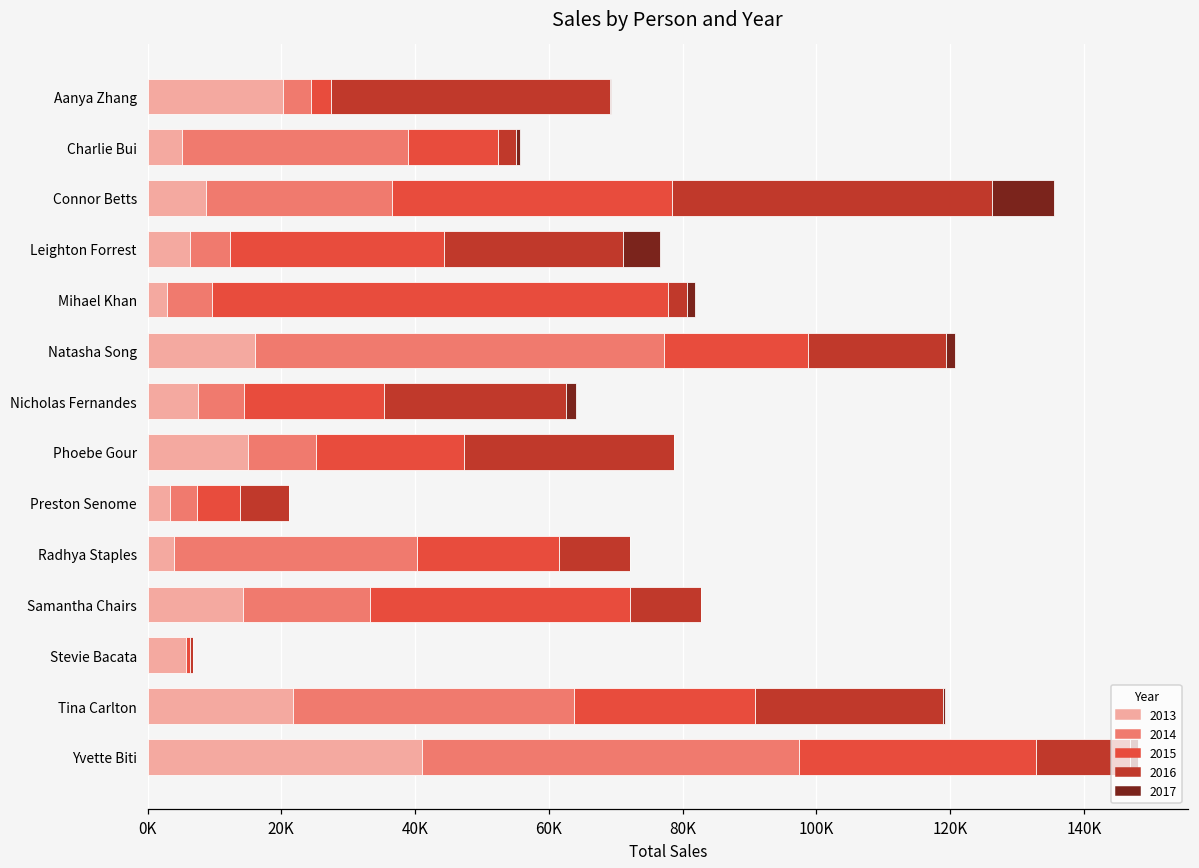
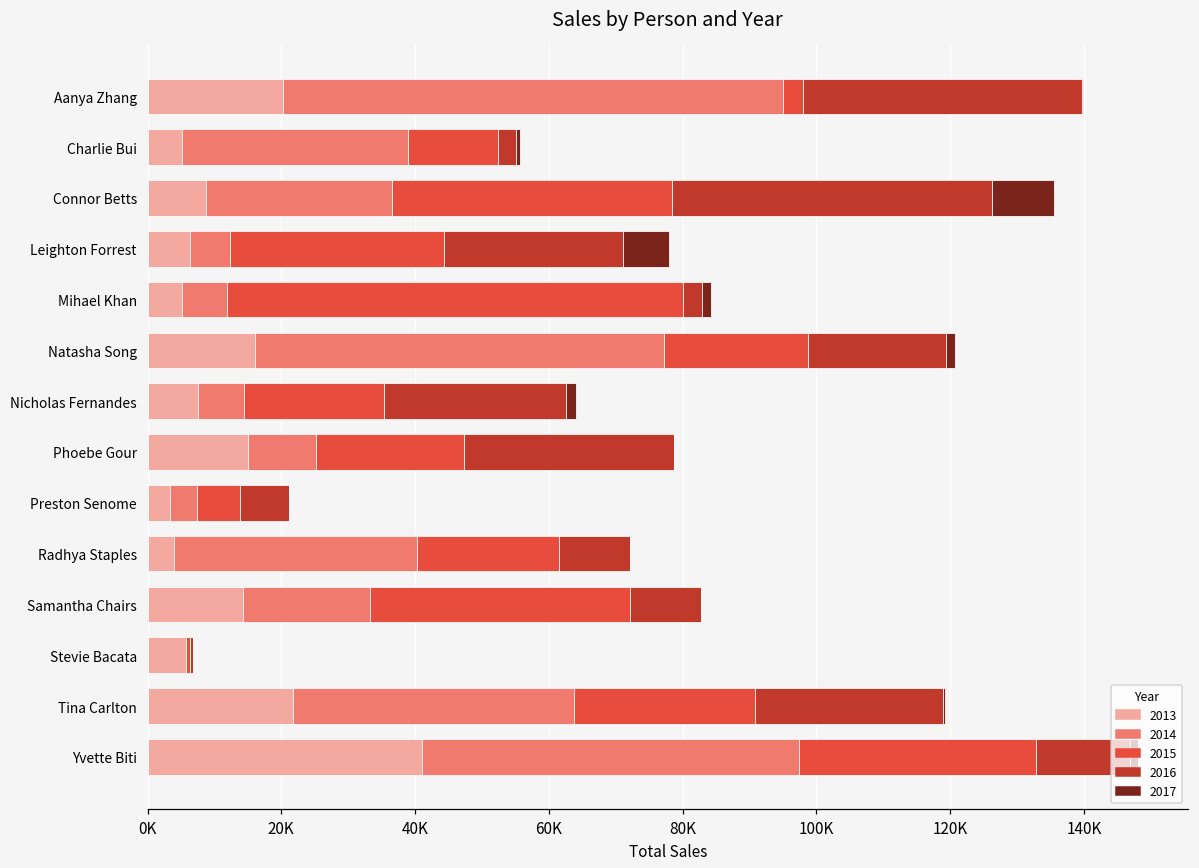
  {
    "2013": {
      "Aanya Zhang": 20000,
      "Charlie Bui": 5000,
      "Connor Betts": 9000,
      "Leighton Forrest": 6000,
-     "Mihael Khan": 3000,
+     "Mihael Khan": 5000,
      "Natasha Song": 16000,
      "Nicholas Fernandes": 8000,
      "Phoebe Gour": 15000,
      "Preston Senome": 3000,
      "Radhya Staples": 4000,
      "Samantha Chairs": 14000,
      "Stevie Bacata": 6000,
      "Tina Carlton": 22000,
      "Yvette Biti": 41000
    },
    "2014": {
-     "Aanya Zhang": 4000,
+     "Aanya Zhang": 75000,
      "Charlie Bui": 34000,
      "Connor Betts": 28000,
      "Leighton Forrest": 6000,
      "Mihael Khan": 7000,
      "Natasha Song": 61000,
      "Nicholas Fernandes": 7000,
      "Phoebe Gour": 10000,
      "Preston Senome": 4000,
      "Radhya Staples": 36000,
      "Samantha Chairs": 19000,
      "Tina Carlton": 42000,
      "Yvette Biti": 56000
    },
    "2017": {
      "Charlie Bui": 1000,
      "Connor Betts": 9000,
-     "Leighton Forrest": 6000,
+     "Leighton Forrest": 7000,
      "Mihael Khan": 1000,
      "Natasha Song": 1000,
      "Nicholas Fernandes": 2000,
      "Phoebe Gour": 0,
      "Preston Senome": 0,
      "Radhya Staples": 0
    }
  }
